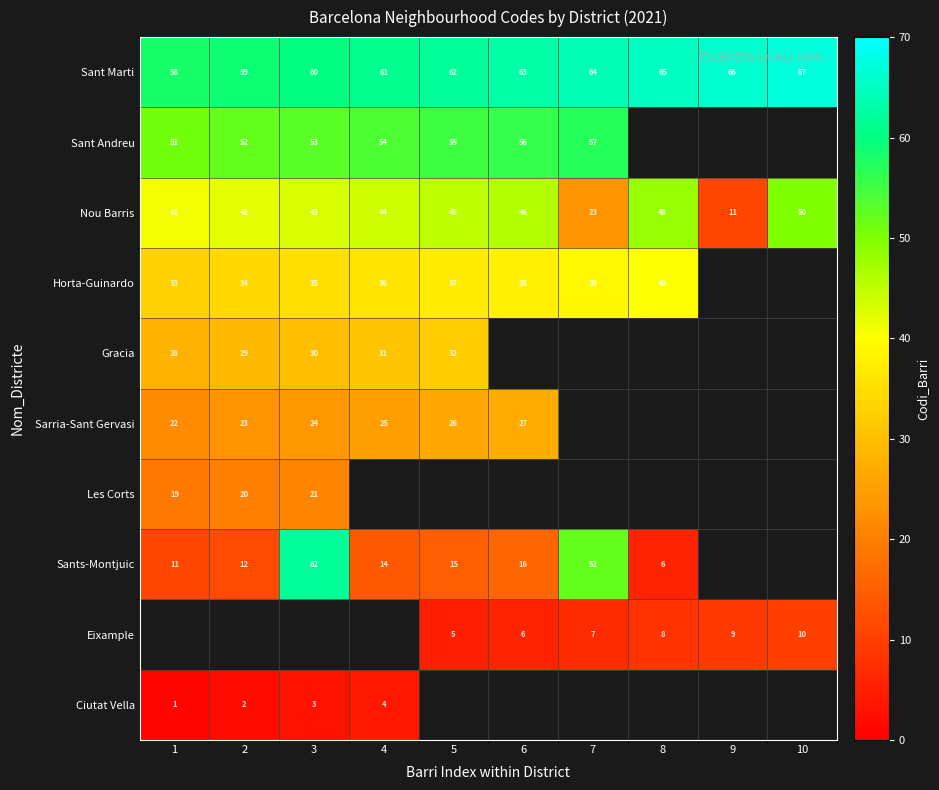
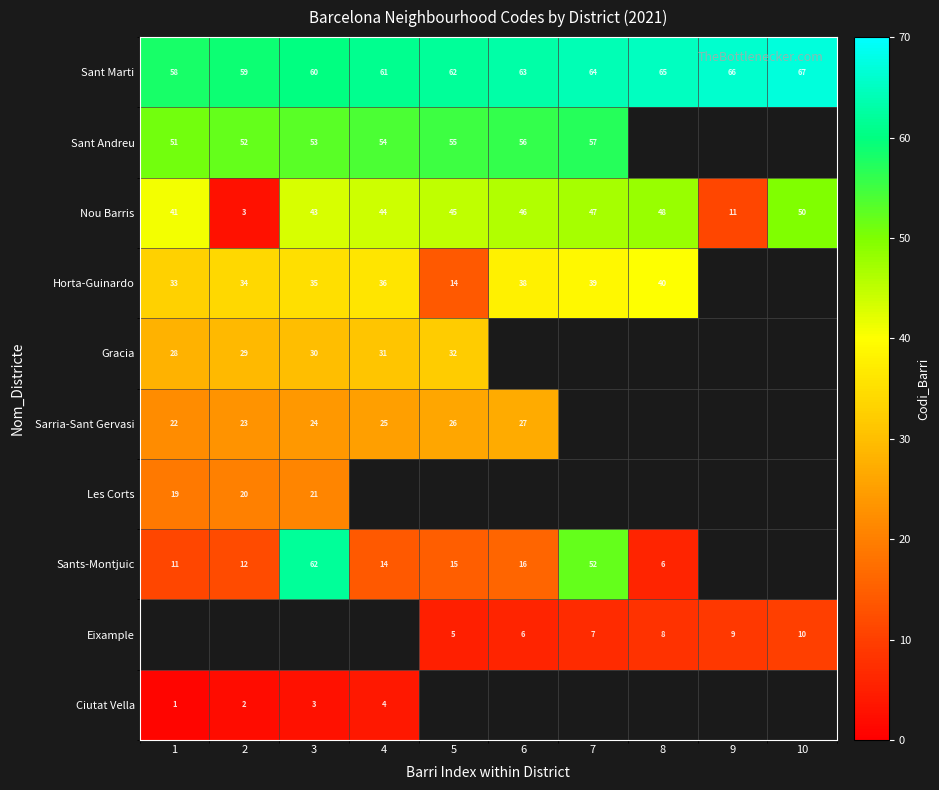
  {
    "Sant Marti": {
      "1": 58,
      "2": 59,
      "3": 60,
      "4": 61,
      "5": 62,
      "6": 63,
      "7": 64,
      "8": 65,
      "10": 67
    },
    "Sant Andreu": {
      "1": 51,
      "2": 52,
      "3": 53,
      "4": 54,
      "5": 55,
      "6": 56,
      "7": 57
    },
    "Nou Barris": {
      "1": 41,
-     "2": 42,
+     "2": 3,
      "3": 43,
      "4": 44,
      "5": 45,
      "6": 46,
-     "7": 23,
+     "7": 47,
      "8": 48,
      "9": 11,
      "10": 50
    },
    "Horta-Guinardo": {
      "1": 33,
      "2": 34,
      "3": 35,
      "4": 36,
-     "5": 37,
+     "5": 14,
      "6": 38,
      "7": 39,
      "8": 40
    },
    "Gracia": {
      "1": 28,
      "2": 29,
      "3": 30,
      "4": 31,
      "5": 32
    },
    "Sarria-Sant Gervasi": {
      "1": 22,
      "2": 23,
      "3": 24,
      "4": 25,
      "5": 26,
      "6": 27
    },
    "Les Corts": {
      "1": 19,
      "2": 20,
      "3": 21
    },
    "Sants-Montjuic": {
      "1": 11,
      "2": 12,
      "3": 62,
      "4": 14,
      "5": 15,
      "6": 16,
      "7": 52,
      "8": 6
    },
    "Eixample": {
      "5": 5,
      "6": 6,
      "7": 7,
      "8": 8,
      "9": 9,
      "10": 10
    },
    "Ciutat Vella": {
      "1": 1,
      "2": 2,
      "3": 3,
      "4": 4
    }
  }
